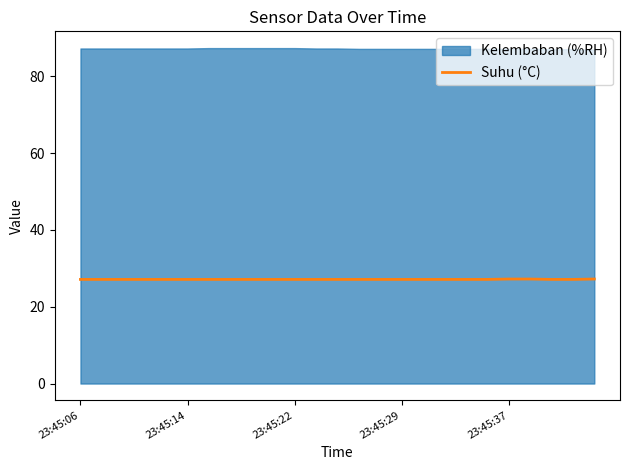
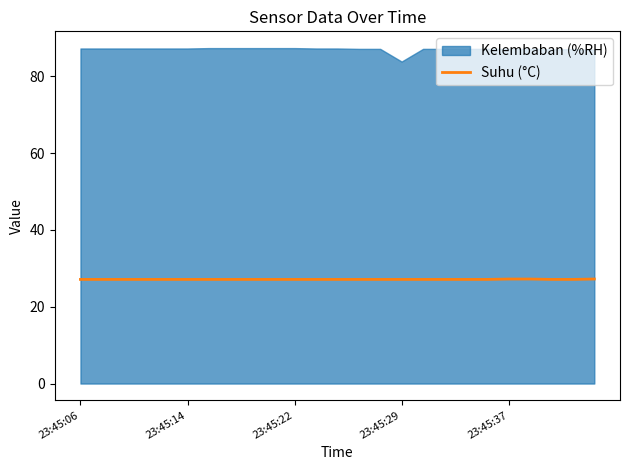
  {
    "Suhu (°C)": {
      "23:45:06": 27,
      "23:45:14": 27,
      "23:45:22": 27,
      "23:45:29": 27,
      "23:45:37": 27
    },
    "Kelembaban (%RH)": {
      "23:45:06": 87,
      "23:45:14": 87,
      "23:45:22": 87,
-     "23:45:29": 87
+     "23:45:29": 84
    }
  }
